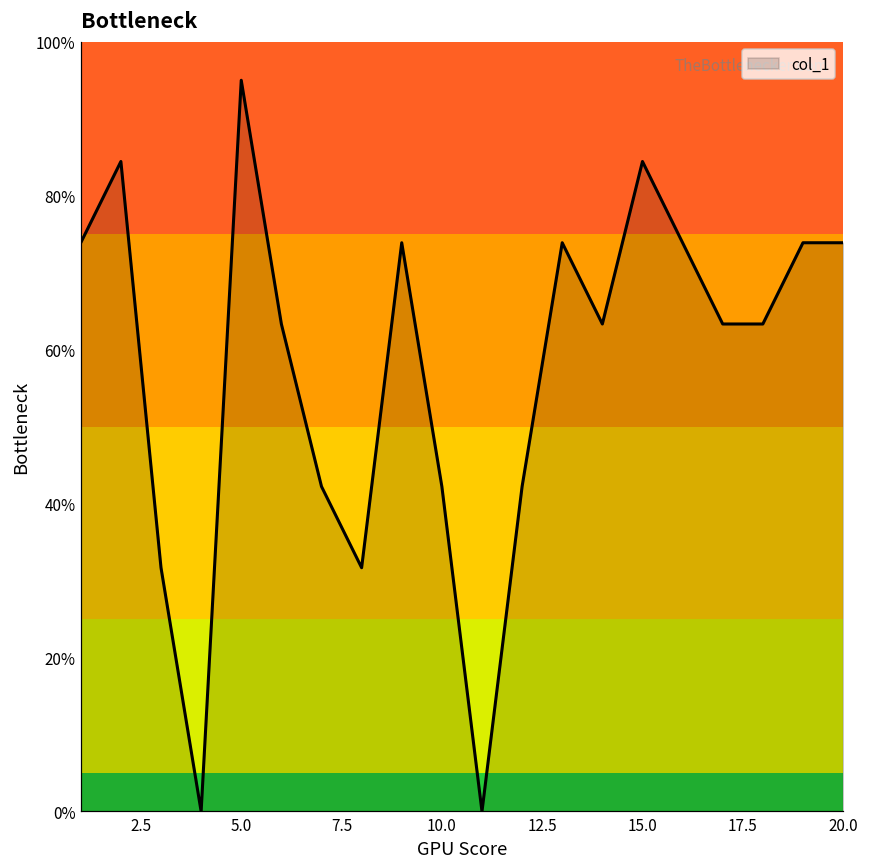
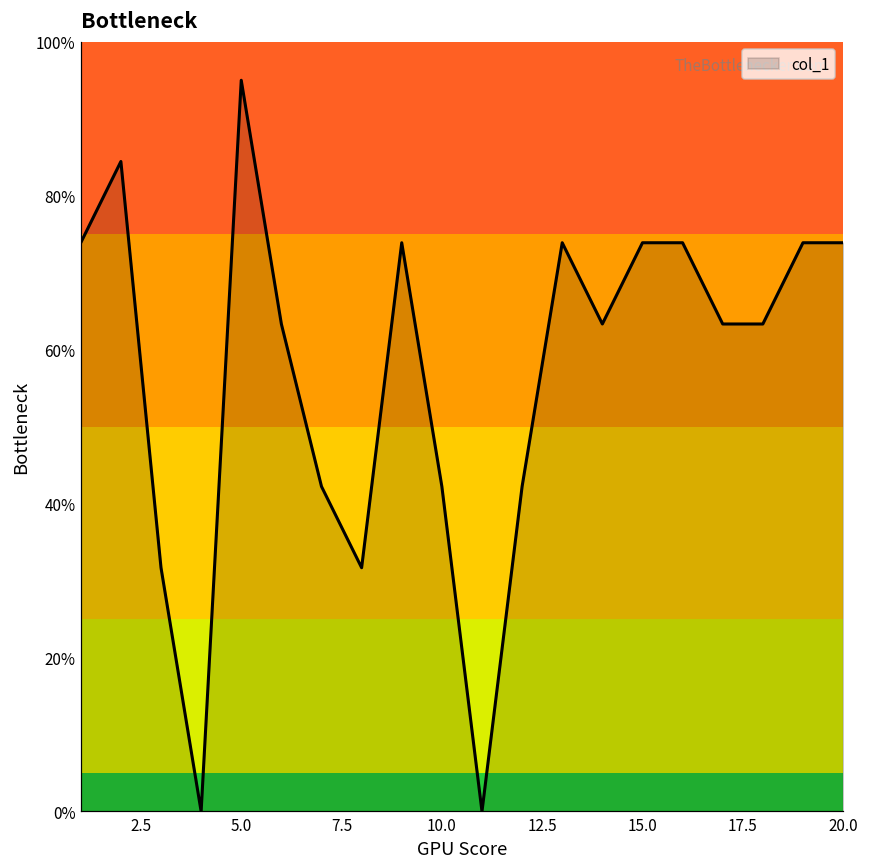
  {
    "5.0": "95%",
    "10.0": "42%",
-   "15.0": "84%",
+   "15.0": "74%",
    "20.0": "74%"
  }
